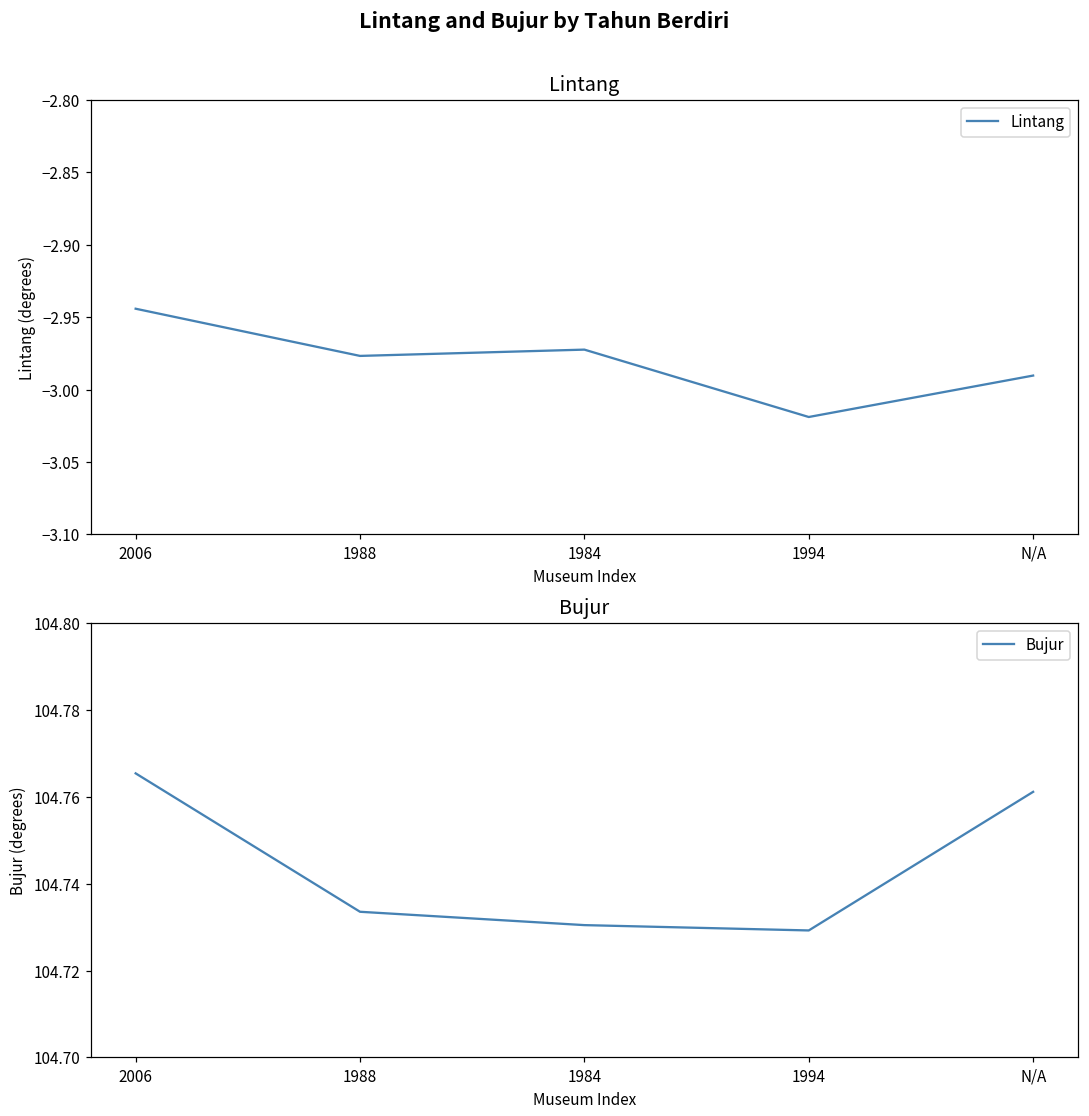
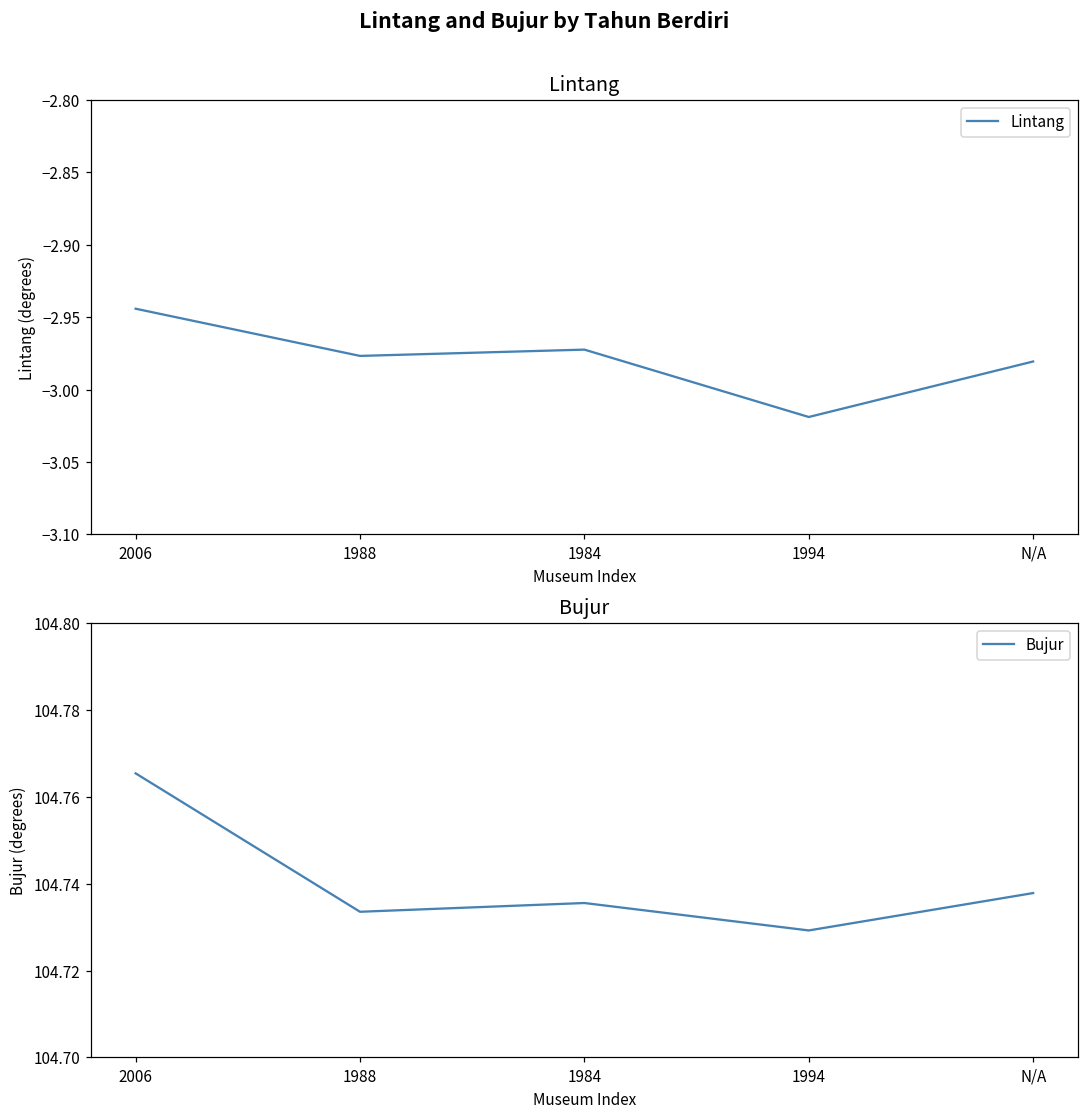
  {
    "Lintang": {
      "2006": -2.944,
      "1988": -2.977,
      "1984": -2.972,
      "1994": -3.019,
-     "N/A": -2.990
+     "N/A": -2.981
    },
    "Bujur": {
      "2006": 104.765,
      "1988": 104.734,
-     "1984": 104.730,
+     "1984": 104.736,
      "1994": 104.729,
-     "N/A": 104.761
+     "N/A": 104.738
    }
  }
